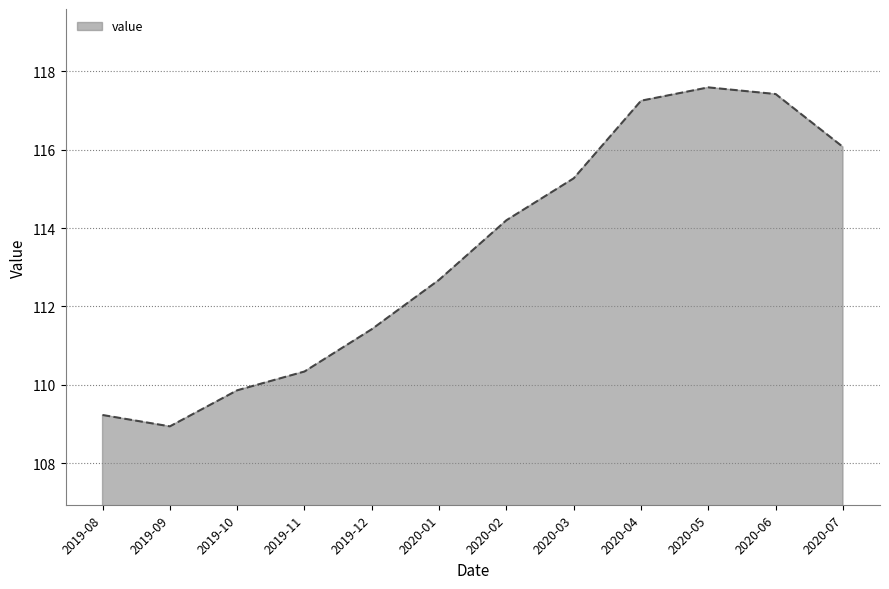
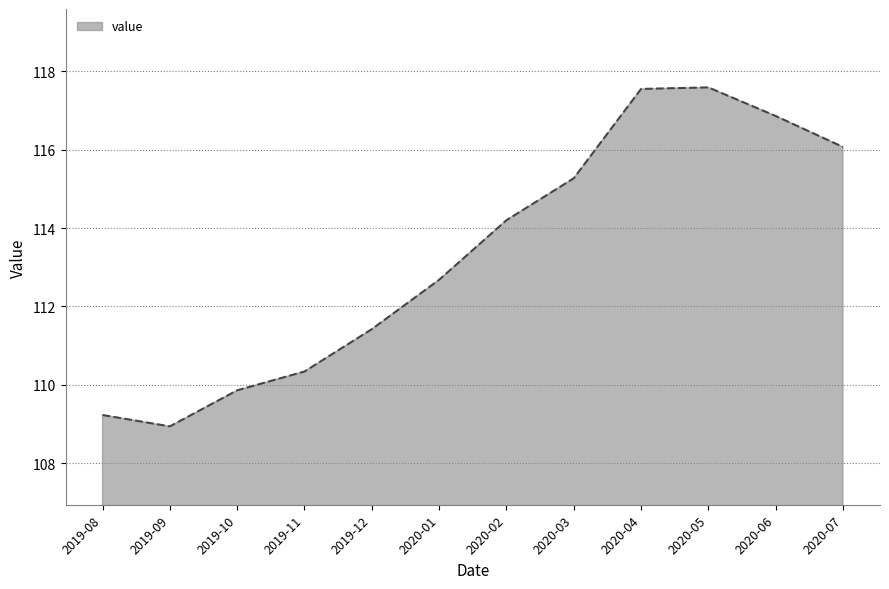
  {
    "2019-08": 109.2,
    "2019-09": 108.9,
    "2019-10": 109.9,
    "2019-11": 110.3,
    "2019-12": 111.4,
    "2020-01": 112.7,
    "2020-02": 114.2,
    "2020-03": 115.3,
-   "2020-04": 117.3,
+   "2020-04": 117.6,
    "2020-05": 117.6,
-   "2020-06": 117.4,
+   "2020-06": 116.9,
    "2020-07": 116.1
  }
